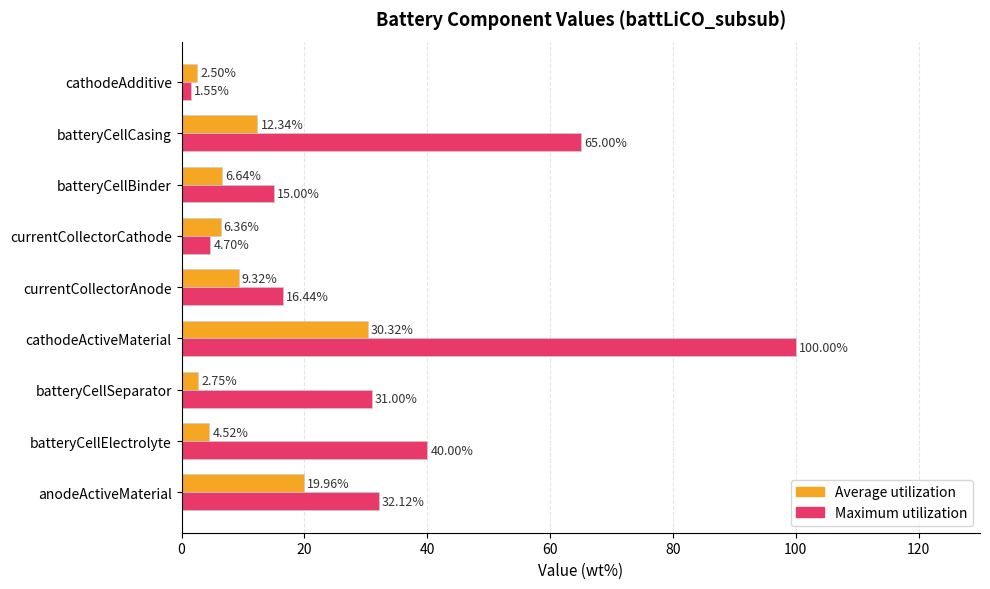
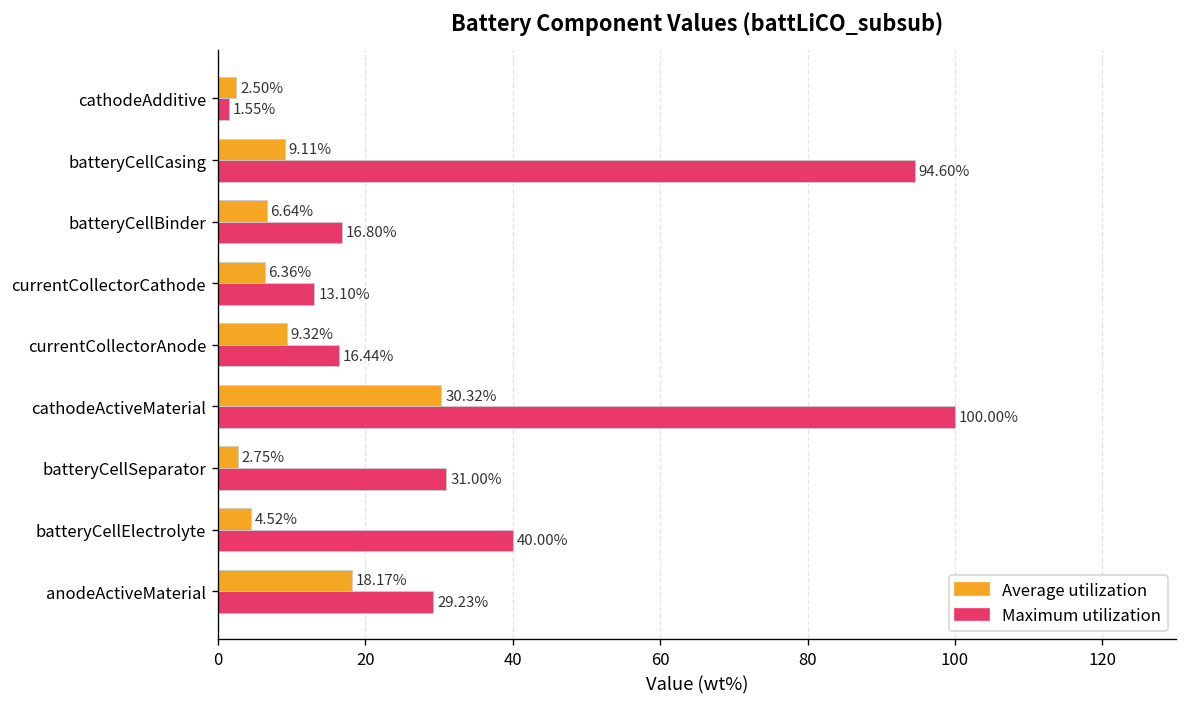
  {
    "Average utilization": {
      "cathodeAdditive": "2.50%",
-     "batteryCellCasing": "12.34%",
+     "batteryCellCasing": "9.11%",
      "batteryCellBinder": "6.64%",
      "currentCollectorCathode": "6.36%",
      "currentCollectorAnode": "9.32%",
      "cathodeActiveMaterial": "30.32%",
      "batteryCellSeparator": "2.75%",
      "batteryCellElectrolyte": "4.52%",
-     "anodeActiveMaterial": "19.96%"
+     "anodeActiveMaterial": "18.17%"
    },
    "Maximum utilization": {
      "cathodeAdditive": "1.55%",
-     "batteryCellCasing": "65.00%",
-     "batteryCellBinder": "15.00%",
-     "currentCollectorCathode": "4.70%",
+     "batteryCellCasing": "94.60%",
+     "batteryCellBinder": "16.80%",
+     "currentCollectorCathode": "13.10%",
      "currentCollectorAnode": "16.44%",
      "cathodeActiveMaterial": "100.00%",
      "batteryCellSeparator": "31.00%",
      "batteryCellElectrolyte": "40.00%",
-     "anodeActiveMaterial": "32.12%"
+     "anodeActiveMaterial": "29.23%"
    }
  }
